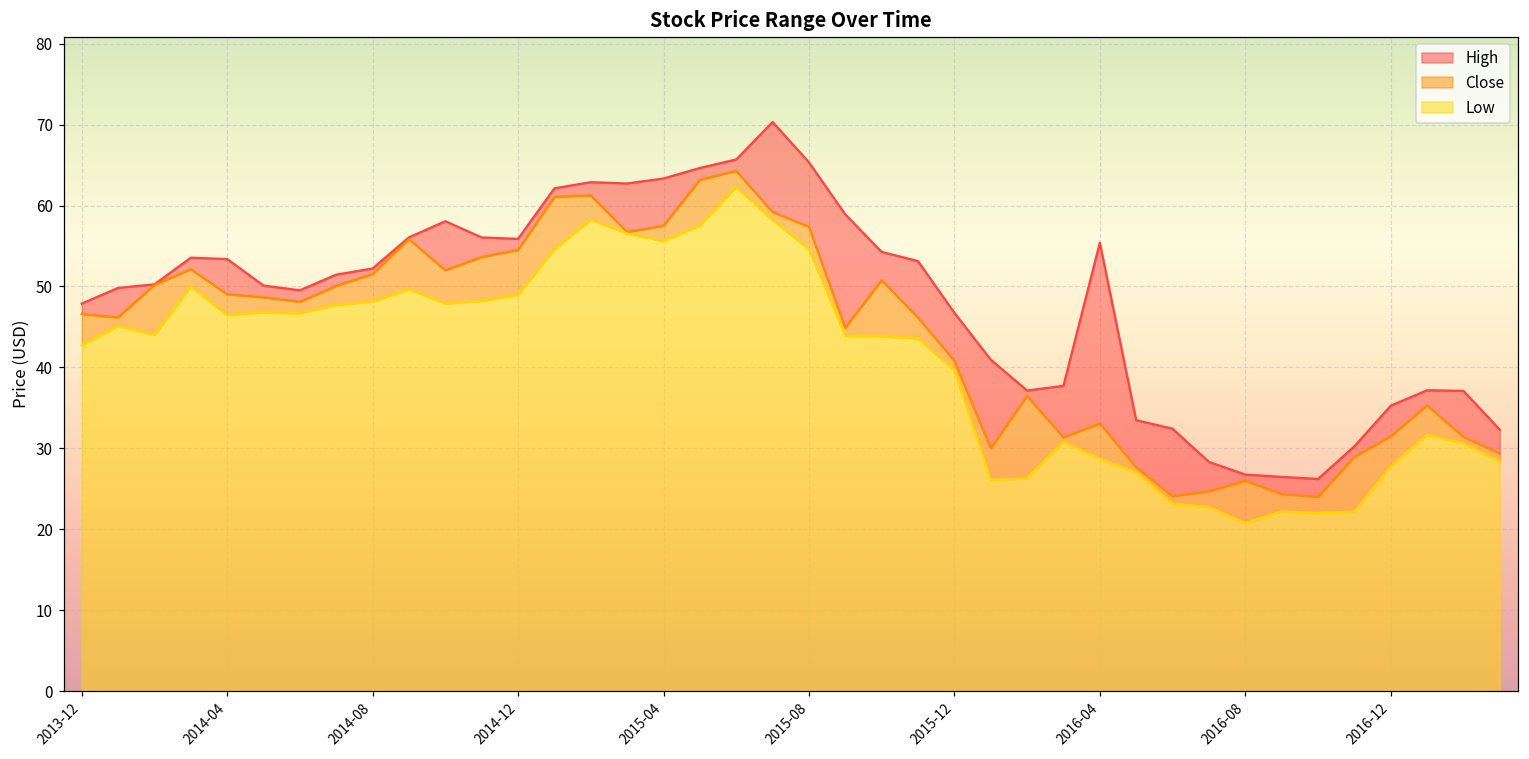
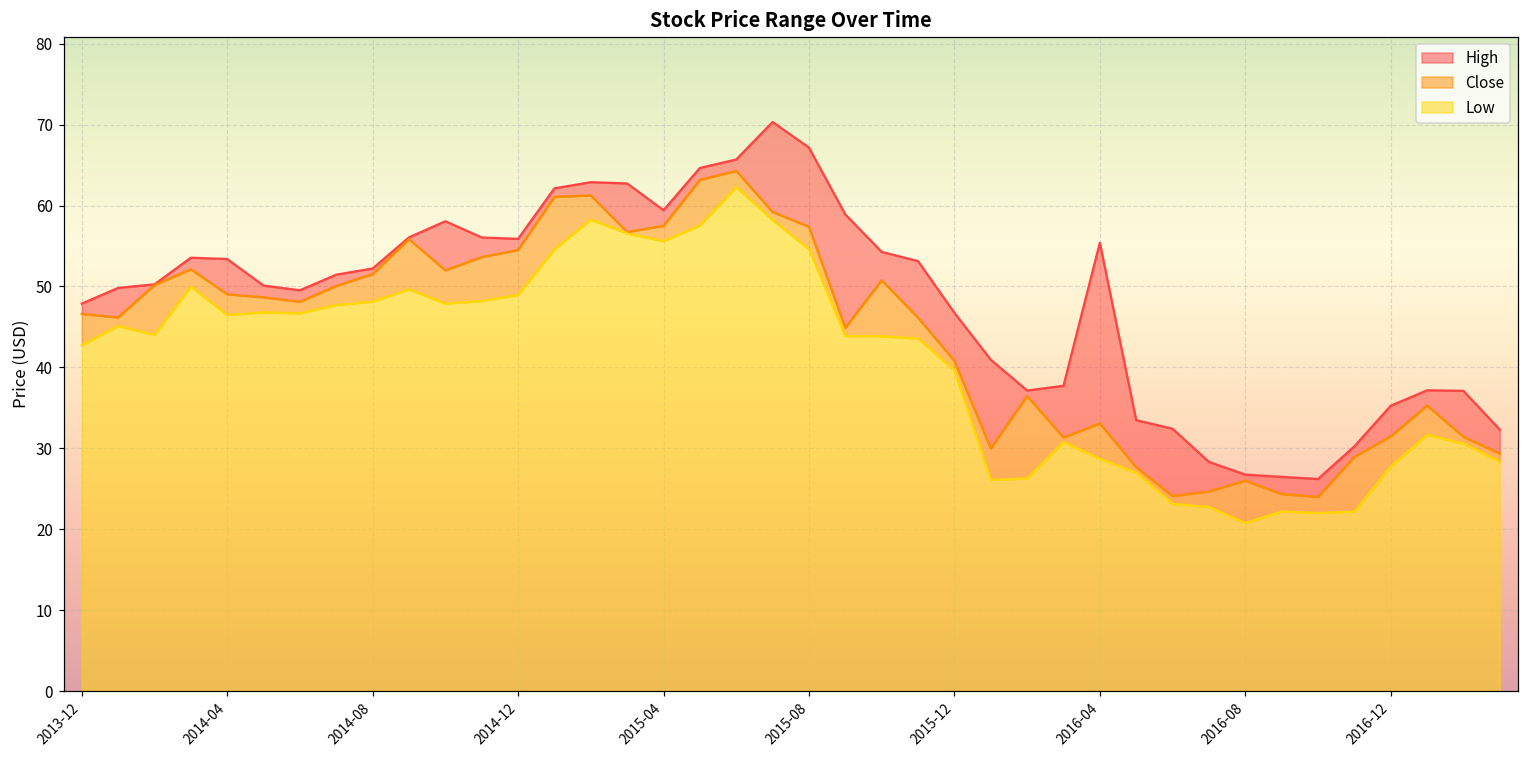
  {
    "High": {
      "2013-12": 48,
      "2014-04": 53,
      "2014-08": 52,
      "2014-12": 56,
-     "2015-04": 63,
-     "2015-08": 65,
+     "2015-04": 59,
+     "2015-08": 67,
      "2015-12": 47,
      "2016-04": 55,
      "2016-08": 27,
      "2016-12": 35
    }
  }
